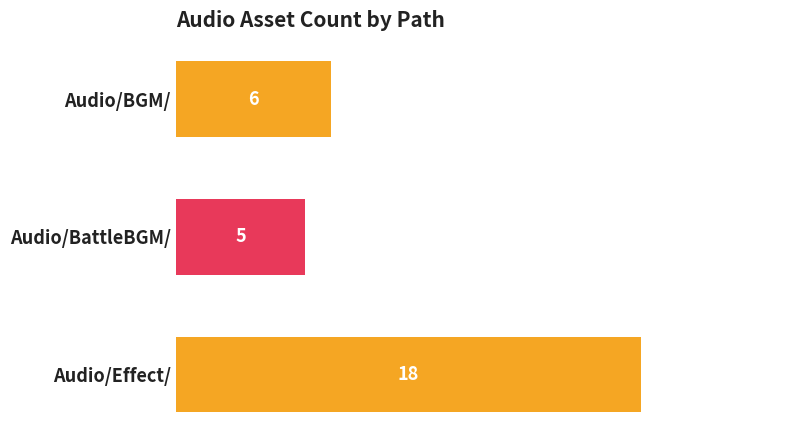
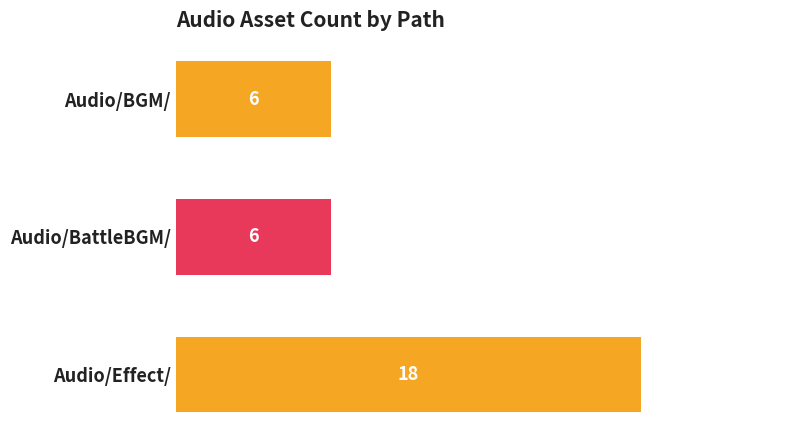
  {
    "Audio/BGM/": 6,
-   "Audio/BattleBGM/": 5,
+   "Audio/BattleBGM/": 6,
    "Audio/Effect/": 18
  }
